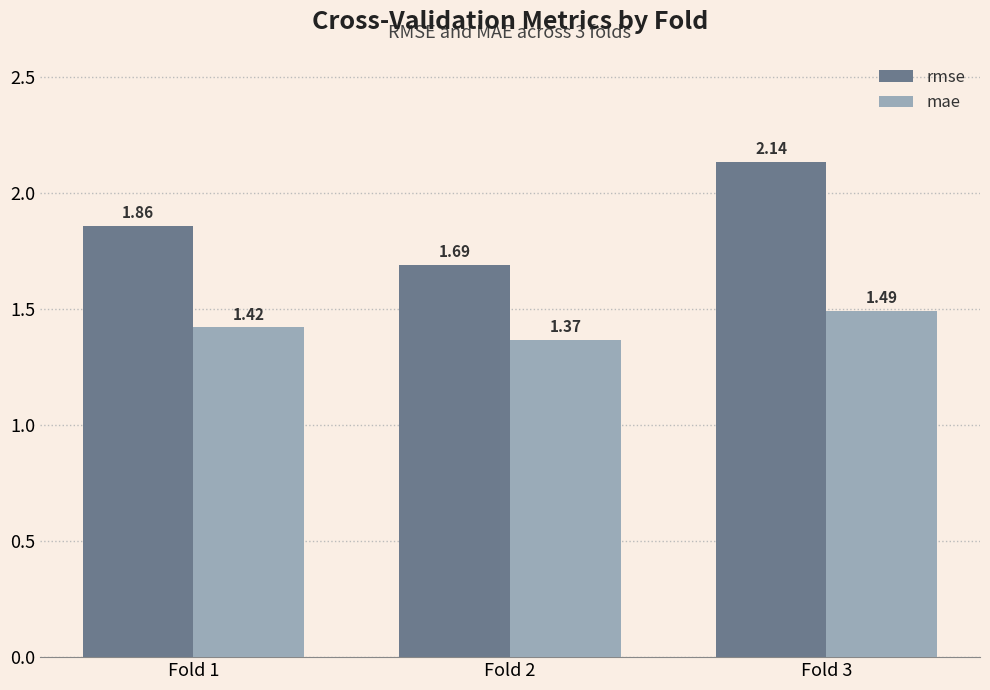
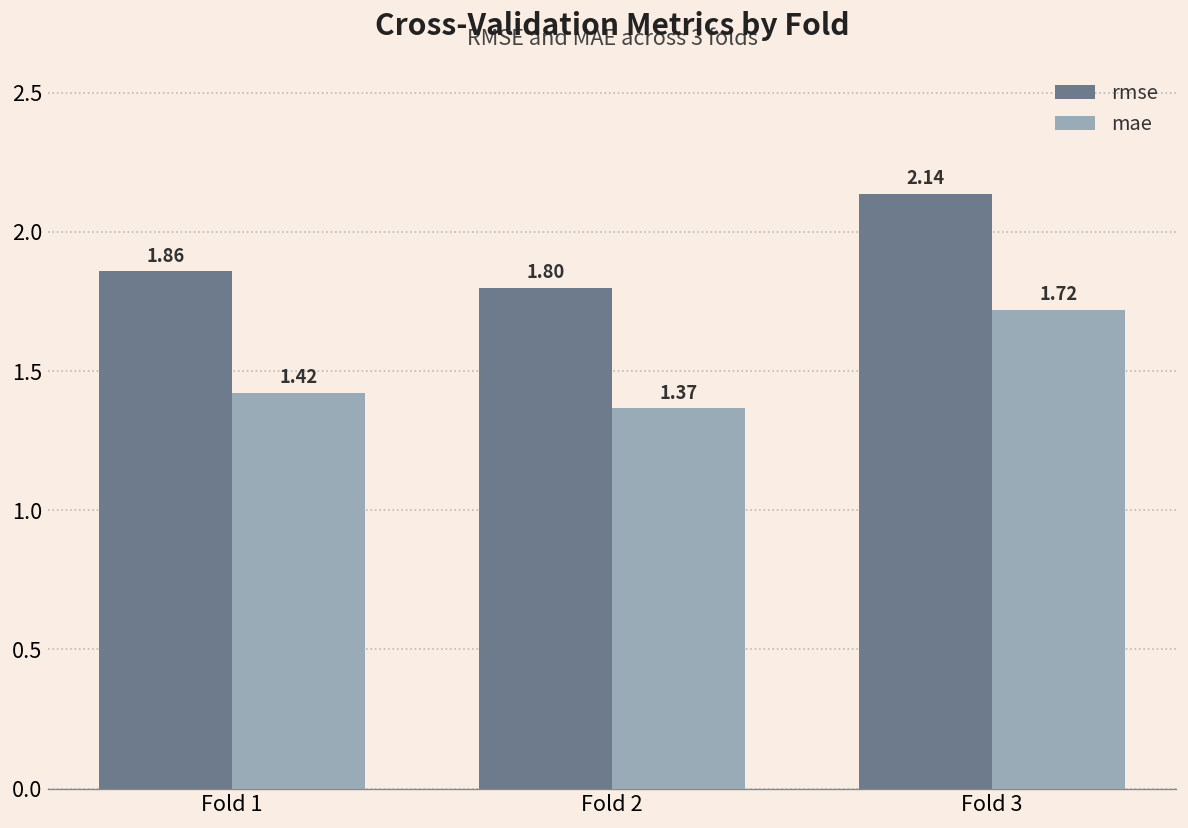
  {
    "rmse": {
      "Fold 1": 1.86,
-     "Fold 2": 1.69,
+     "Fold 2": 1.80,
      "Fold 3": 2.14
    },
    "mae": {
      "Fold 1": 1.42,
      "Fold 2": 1.37,
-     "Fold 3": 1.49
+     "Fold 3": 1.72
    }
  }
